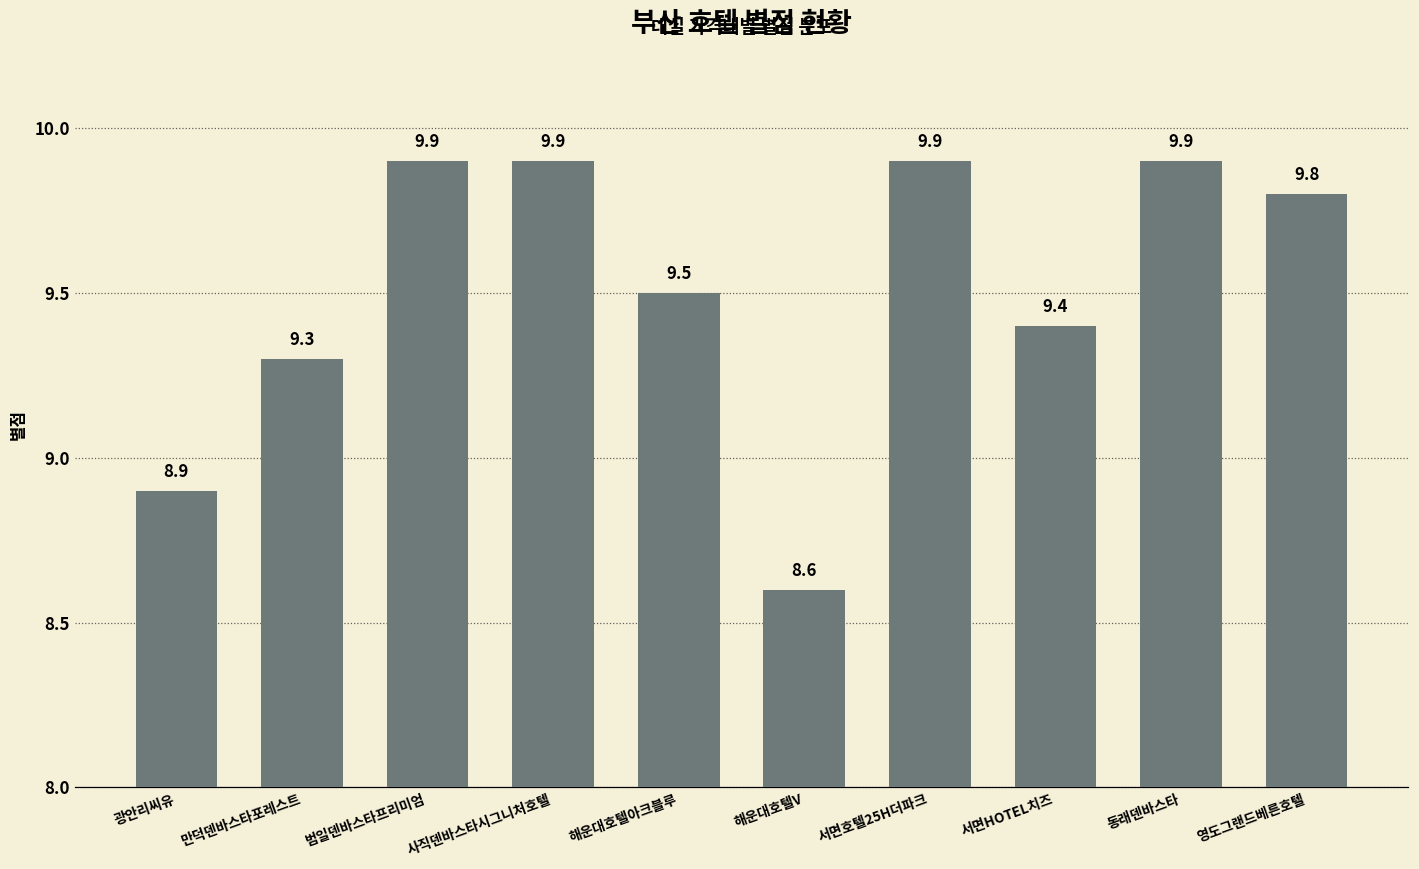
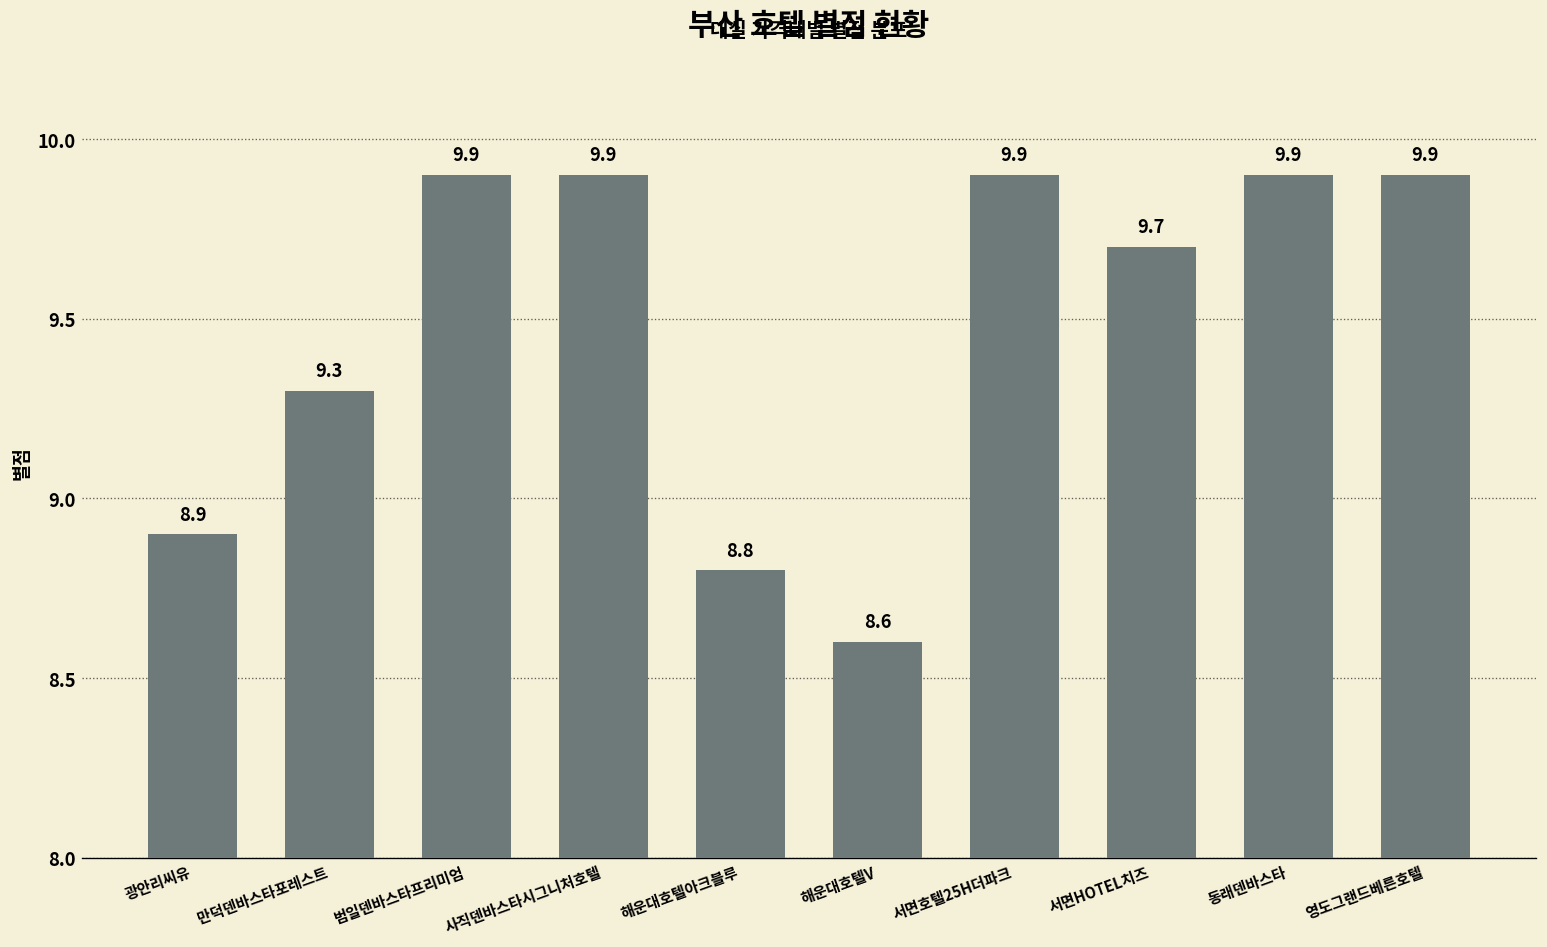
  {
    "광안리씨유": 8.9,
    "만덕덴바스타포레스트": 9.3,
    "범일덴바스타프리미엄": 9.9,
    "사직덴바스타시그니처호텔": 9.9,
-   "해운대호텔아크블루": 9.5,
+   "해운대호텔아크블루": 8.8,
    "해운대호텔V": 8.6,
    "서면호텔25H더파크": 9.9,
-   "서면HOTEL치즈": 9.4,
+   "서면HOTEL치즈": 9.7,
    "동래덴바스타": 9.9,
-   "영도그랜드베른호텔": 9.8
+   "영도그랜드베른호텔": 9.9
  }
